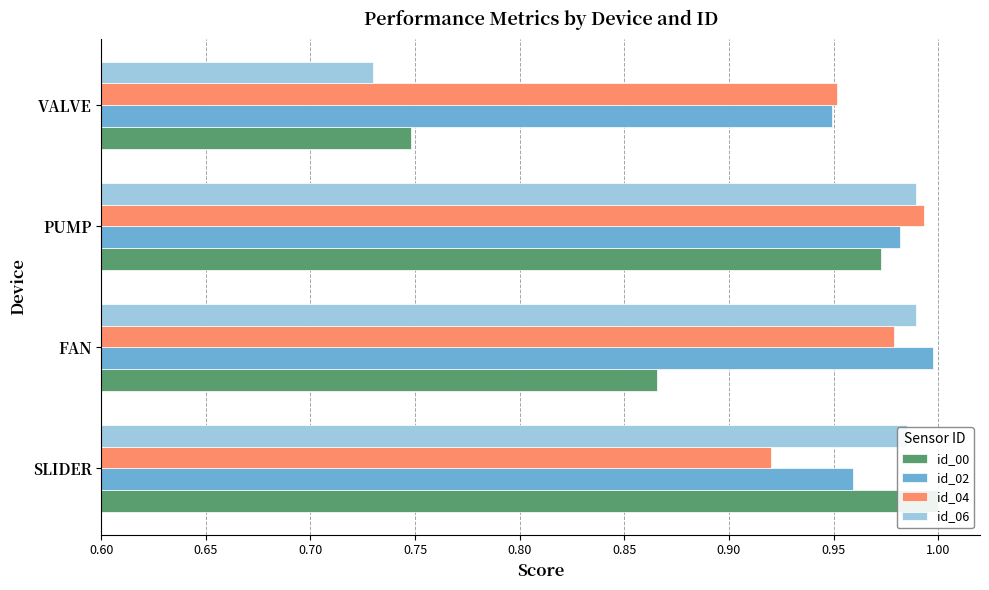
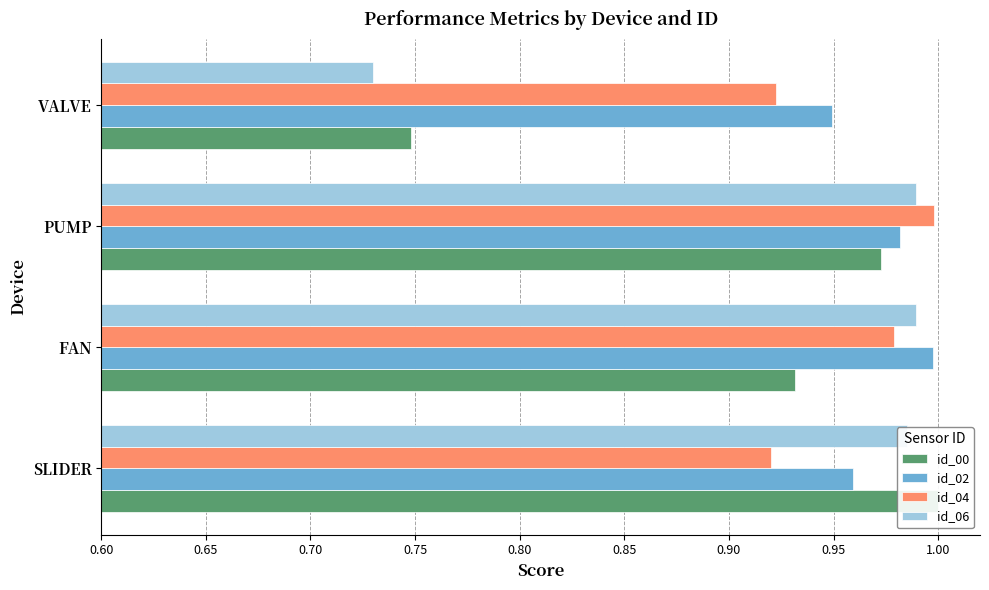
  {
    "id_00": {
      "VALVE": 0.748,
      "PUMP": 0.973,
-     "FAN": 0.866
+     "FAN": 0.931
    },
    "id_04": {
-     "VALVE": 0.952,
-     "PUMP": 0.993,
+     "VALVE": 0.923,
+     "PUMP": 0.998,
      "FAN": 0.979,
      "SLIDER": 0.920
    }
  }
